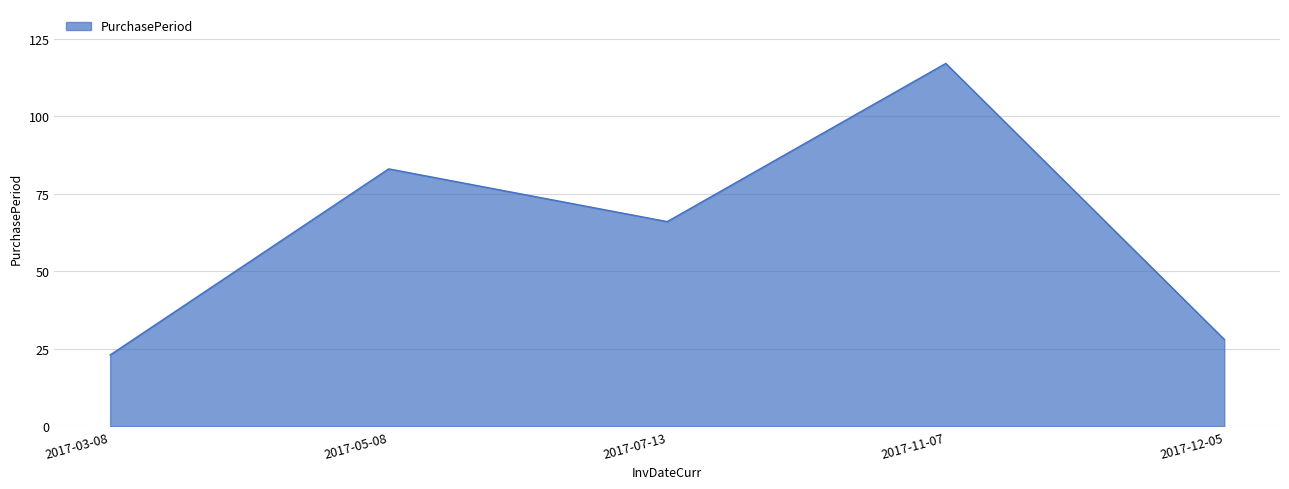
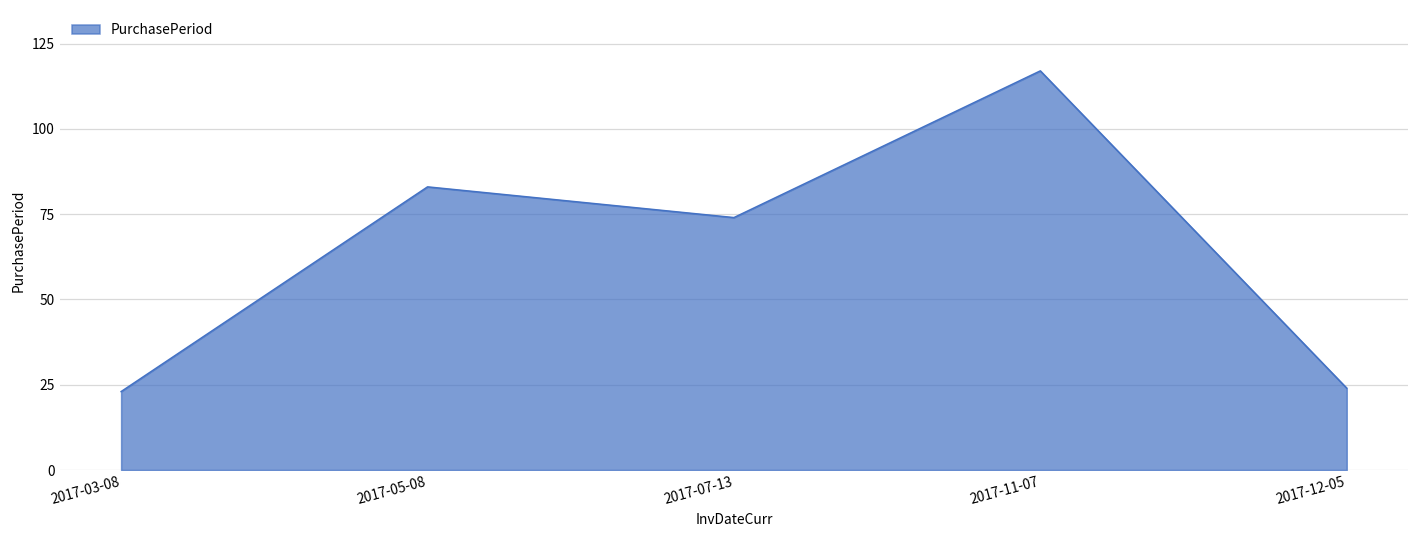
  {
    "2017-03-08": 23,
    "2017-05-08": 83,
-   "2017-07-13": 66,
+   "2017-07-13": 74,
    "2017-11-07": 117,
-   "2017-12-05": 28
+   "2017-12-05": 24
  }
